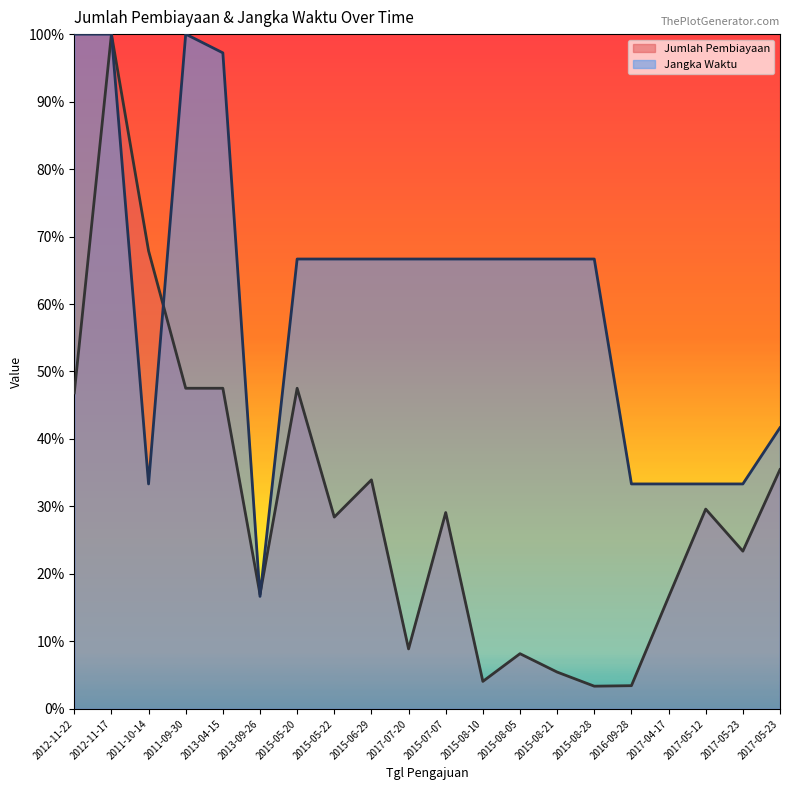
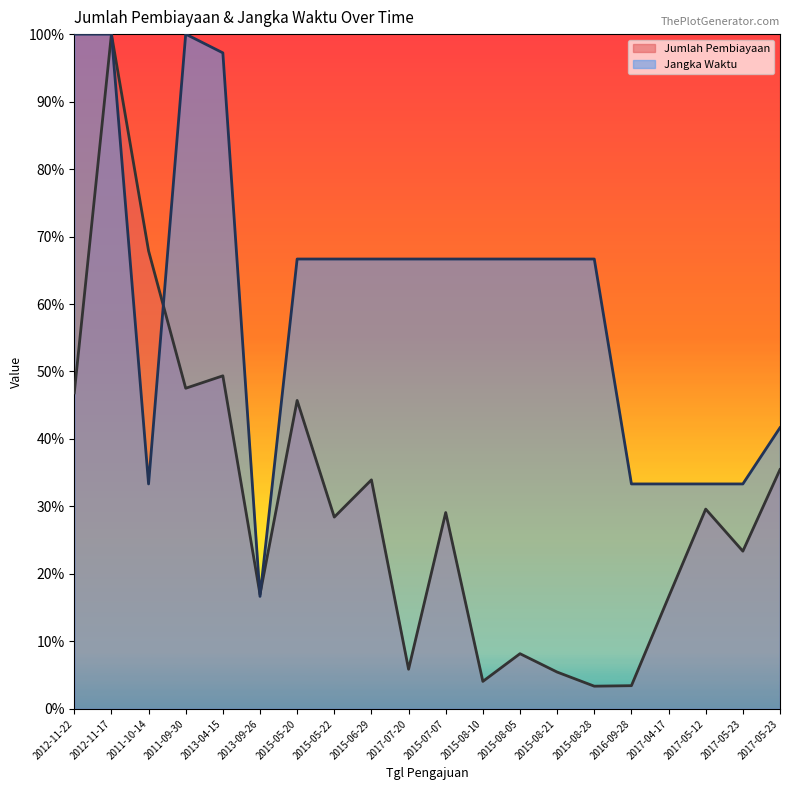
  {
    "Jumlah Pembiayaan": {
      "2012-11-22": "47%",
      "2011-10-14": "68%",
      "2011-09-30": "48%",
-     "2013-04-15": "48%",
-     "2015-05-20": "48%",
+     "2013-04-15": "49%",
+     "2015-05-20": "46%",
      "2015-05-22": "28%",
      "2015-06-29": "34%",
-     "2017-07-20": "9%",
+     "2017-07-20": "6%",
      "2015-07-07": "29%",
      "2015-08-10": "4%",
      "2015-08-05": "8%",
      "2015-08-21": "5%",
      "2015-08-28": "3%",
      "2016-09-28": "3%",
      "2017-04-17": "17%",
      "2017-05-12": "30%"
    },
    "Jangka Waktu": {
      "2012-11-22": "100%",
      "2011-10-14": "33%",
      "2011-09-30": "100%",
      "2013-04-15": "97%",
      "2015-05-20": "67%",
      "2015-05-22": "67%",
      "2015-06-29": "67%",
      "2017-07-20": "67%",
      "2015-07-07": "67%",
      "2015-08-10": "67%",
      "2015-08-05": "67%",
      "2015-08-21": "67%",
      "2015-08-28": "67%",
      "2016-09-28": "33%",
      "2017-04-17": "33%",
      "2017-05-12": "33%"
    }
  }
